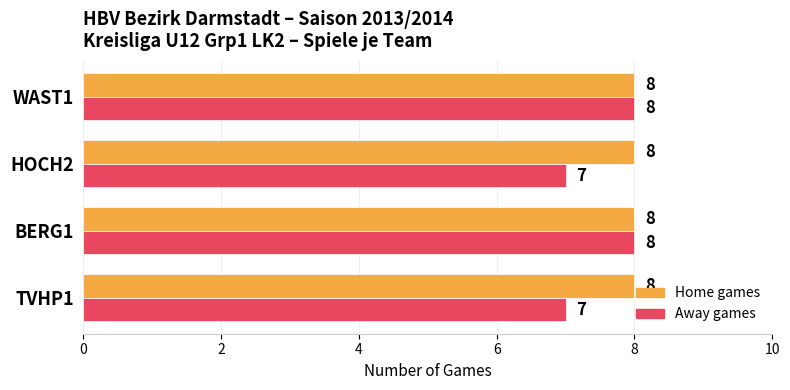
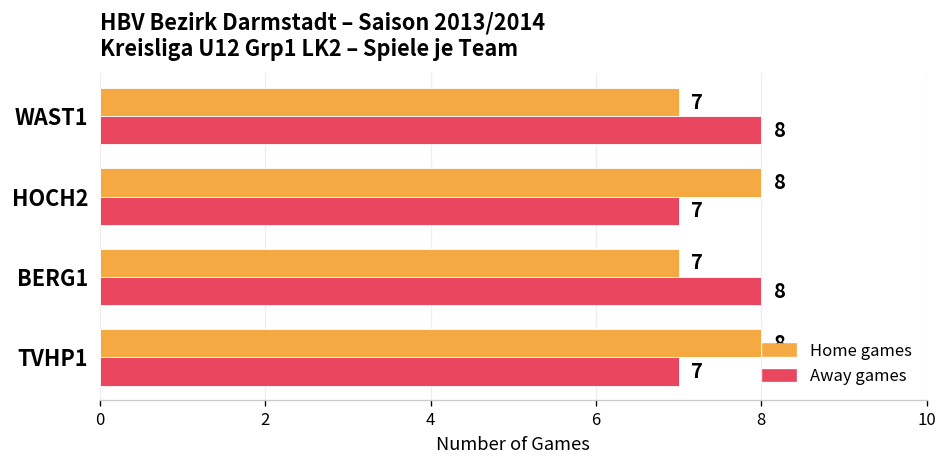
  {
    "Home games": {
-     "WAST1": 8,
+     "WAST1": 7,
      "HOCH2": 8,
-     "BERG1": 8,
+     "BERG1": 7,
      "TVHP1": 8
    },
    "Away games": {
      "WAST1": 8,
      "HOCH2": 7,
      "BERG1": 8,
      "TVHP1": 7
    }
  }
